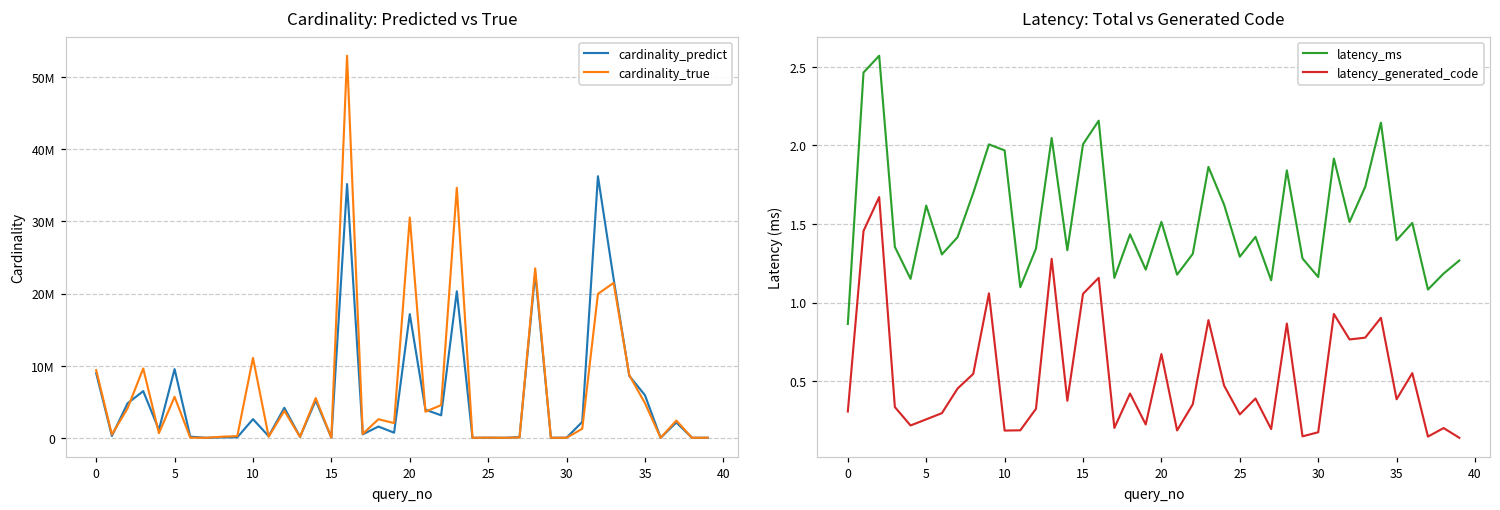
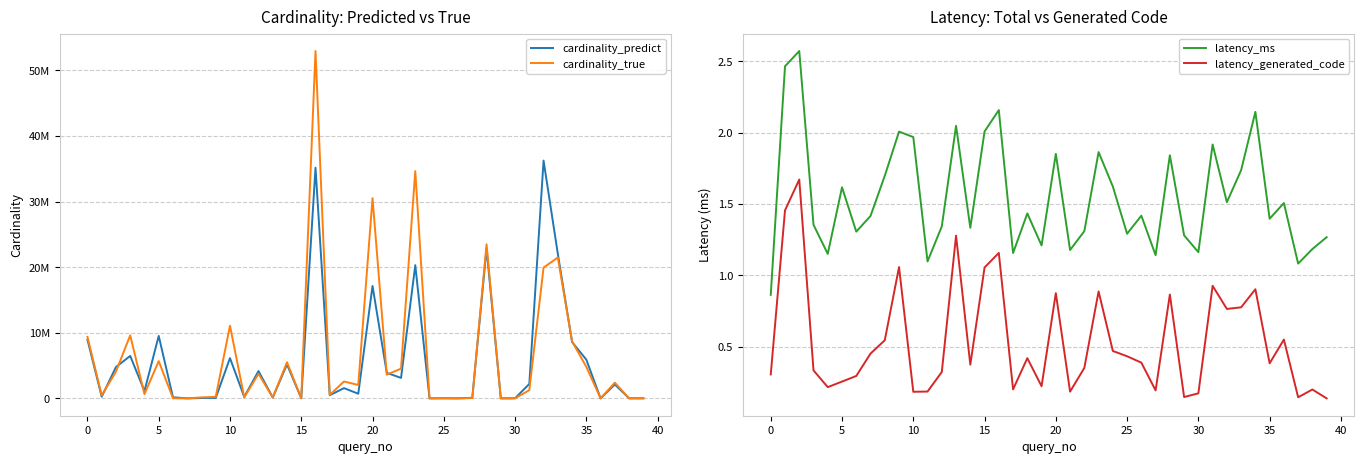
  {
    "Cardinality: Predicted vs True": {
      "cardinality_predict": {
        "0": 9000000,
        "5": 10000000,
-       "10": 3000000,
+       "10": 6000000,
        "20": 17000000,
        "35": 6000000
      },
      "cardinality_true": {
        "0": 9000000,
        "5": 6000000,
        "10": 11000000,
        "20": 31000000,
        "35": 5000000
      }
    },
    "Latency: Total vs Generated Code": {
      "latency_ms": {
        "0": 0.86,
        "5": 1.62,
        "10": 1.97,
        "15": 2.01,
-       "20": 1.51,
+       "20": 1.85,
        "25": 1.29,
        "30": 1.16,
        "35": 1.40
      },
      "latency_generated_code": {
        "0": 0.31,
        "5": 0.26,
        "10": 0.18,
        "15": 1.06,
-       "20": 0.67,
-       "25": 0.29,
+       "20": 0.88,
+       "25": 0.43,
        "30": 0.17,
        "35": 0.38
      }
    }
  }
